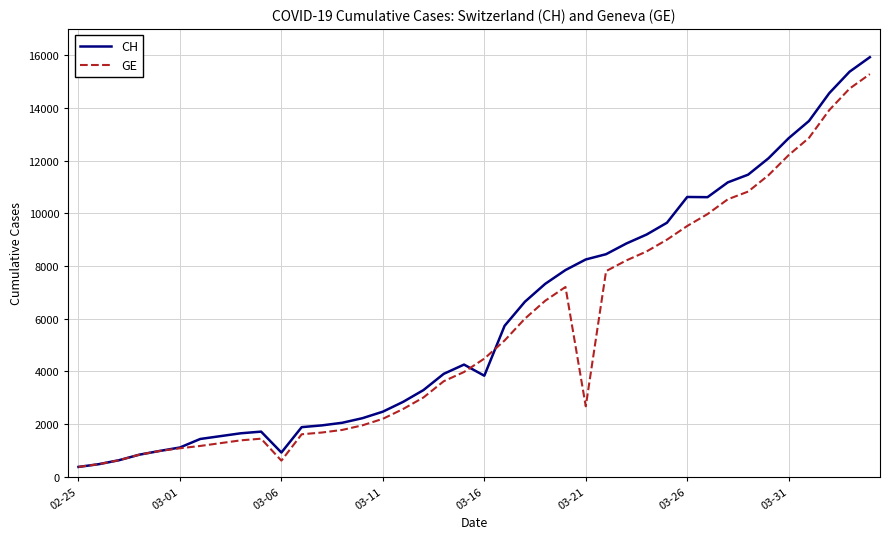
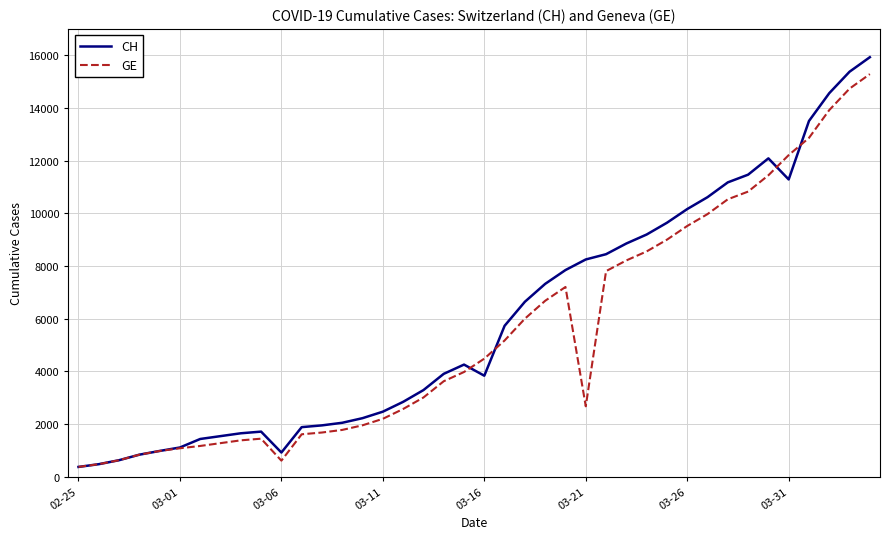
  {
    "CH": {
      "03-06": 900,
      "03-11": 2500,
      "03-16": 3800,
      "03-21": 8200,
-     "03-26": 10600,
-     "03-31": 12900
+     "03-26": 10200,
+     "03-31": 11300
    },
    "GE": {
      "03-06": 600,
      "03-11": 2200,
      "03-16": 4500,
      "03-21": 2700,
      "03-26": 9500,
      "03-31": 12200
    }
  }
